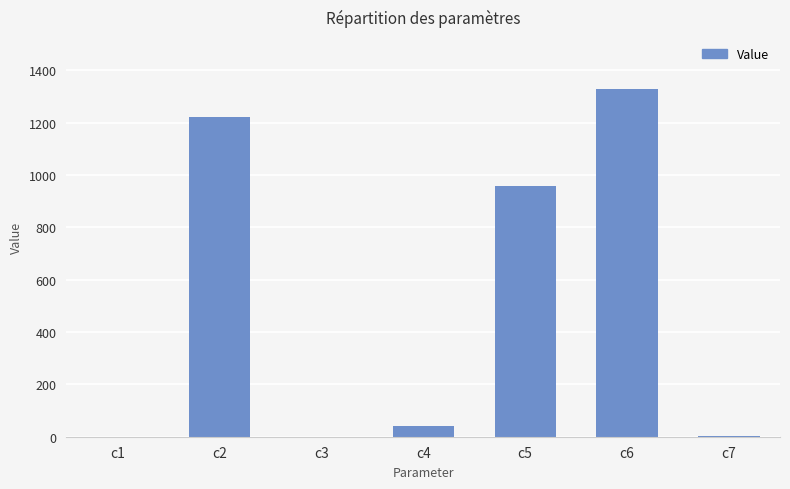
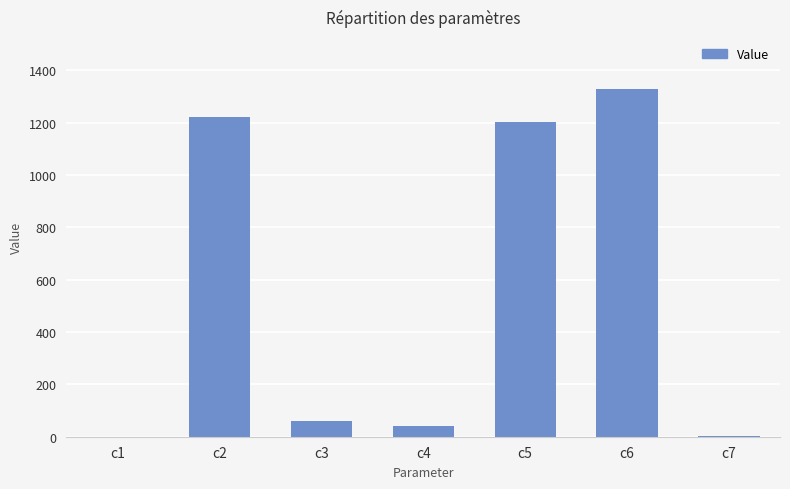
  {
    "c2": 1220,
-   "c3": 0,
+   "c3": 60,
    "c4": 40,
-   "c5": 960,
+   "c5": 1200,
    "c6": 1330
  }
